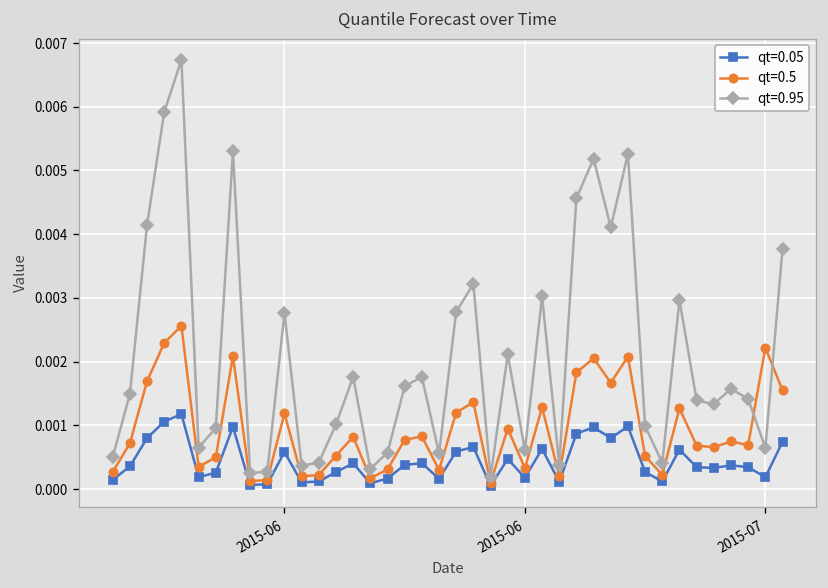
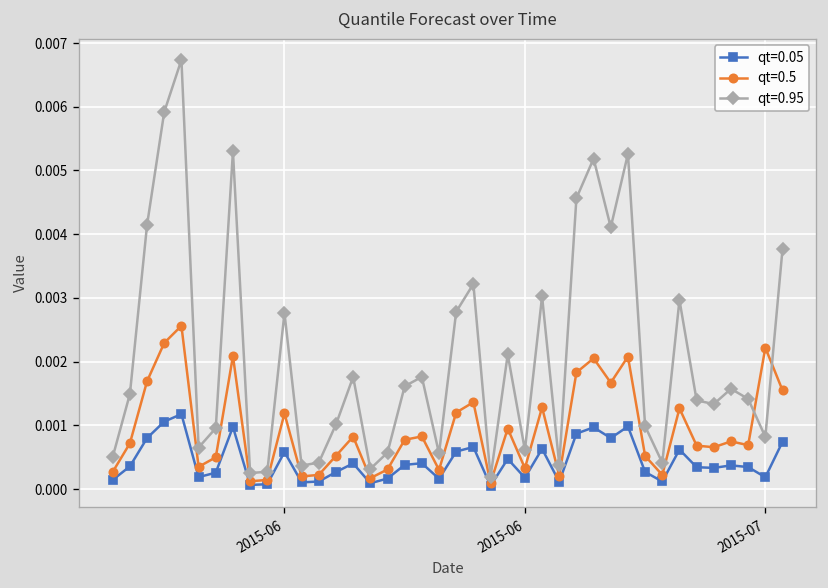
  {
    "qt=0.05": {
      "2015-07": 0.0002
    },
    "qt=0.5": {
      "2015-07": 0.0022
    },
    "qt=0.95": {
-     "2015-07": 0.0006
+     "2015-07": 0.0008
    }
  }
